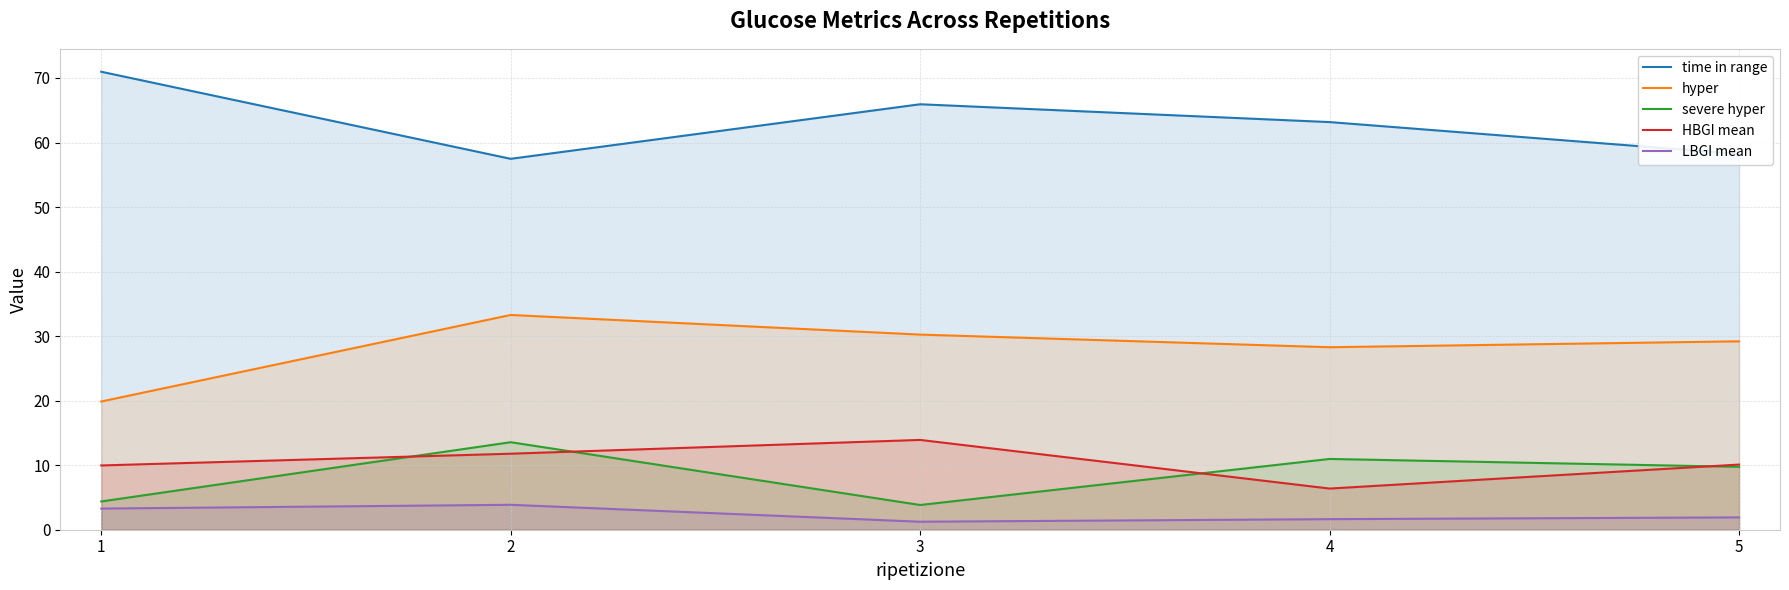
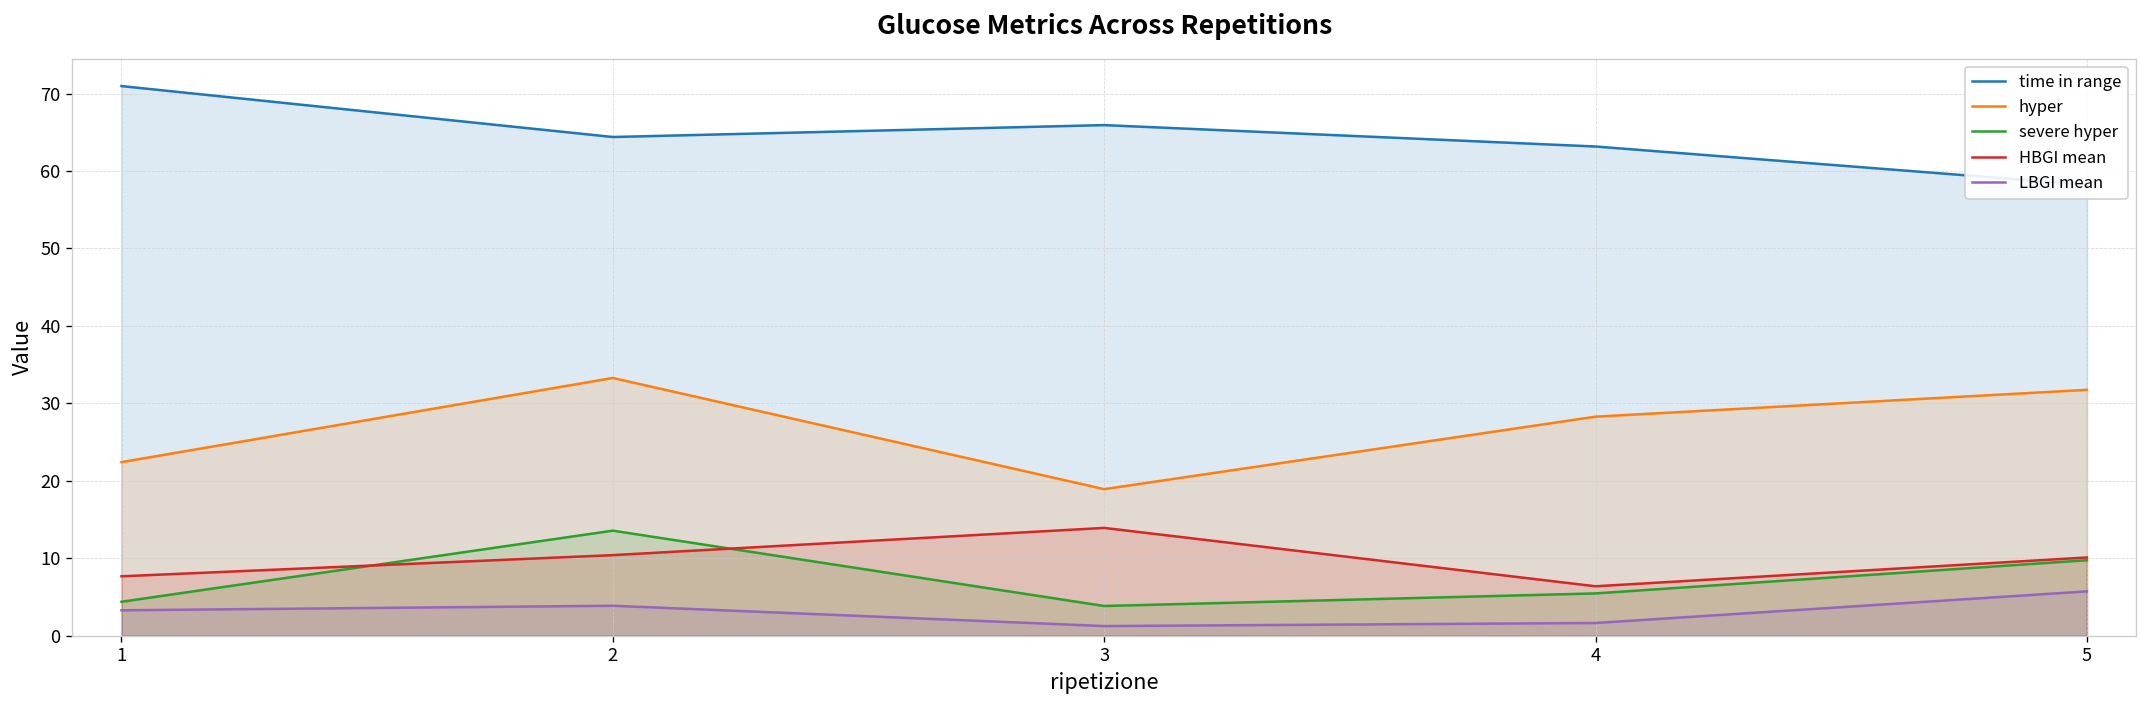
  {
    "time in range": {
      "1": 71,
-     "2": 57,
+     "2": 64,
      "3": 66,
      "4": 63
    },
    "hyper": {
-     "1": 20,
+     "1": 22,
      "2": 33,
-     "3": 30,
+     "3": 19,
      "4": 28,
-     "5": 29
+     "5": 32
    },
    "severe hyper": {
      "1": 4,
      "2": 14,
      "3": 4,
-     "4": 11
+     "4": 5
    },
    "HBGI mean": {
-     "1": 10,
-     "2": 12,
+     "1": 8,
+     "2": 10,
      "3": 14,
      "4": 6
    },
    "LBGI mean": {
      "1": 3,
      "2": 4,
      "3": 1,
      "4": 2,
-     "5": 2
+     "5": 6
    }
  }
